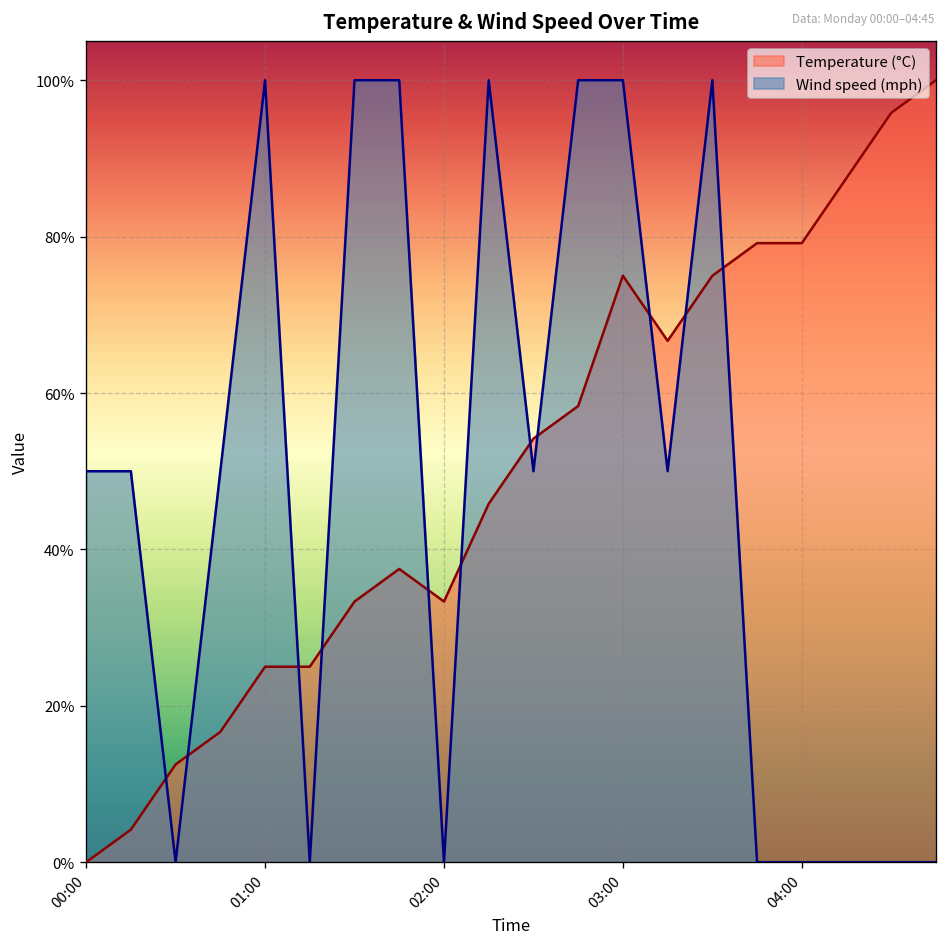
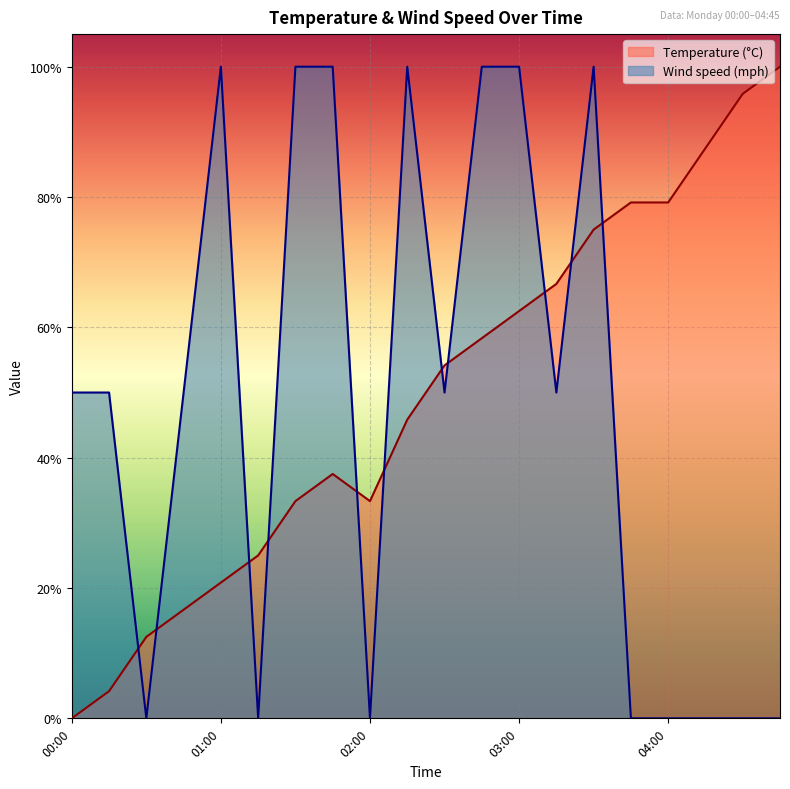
  {
    "Temperature (°C)": {
      "00:00": "0%",
-     "01:00": "25%",
+     "01:00": "21%",
      "02:00": "33%",
-     "03:00": "75%",
+     "03:00": "62%",
      "04:00": "79%"
    },
    "Wind speed (mph)": {
      "00:00": "50%",
      "01:00": "100%",
      "02:00": "0%",
      "03:00": "100%",
      "04:00": "0%"
    }
  }
